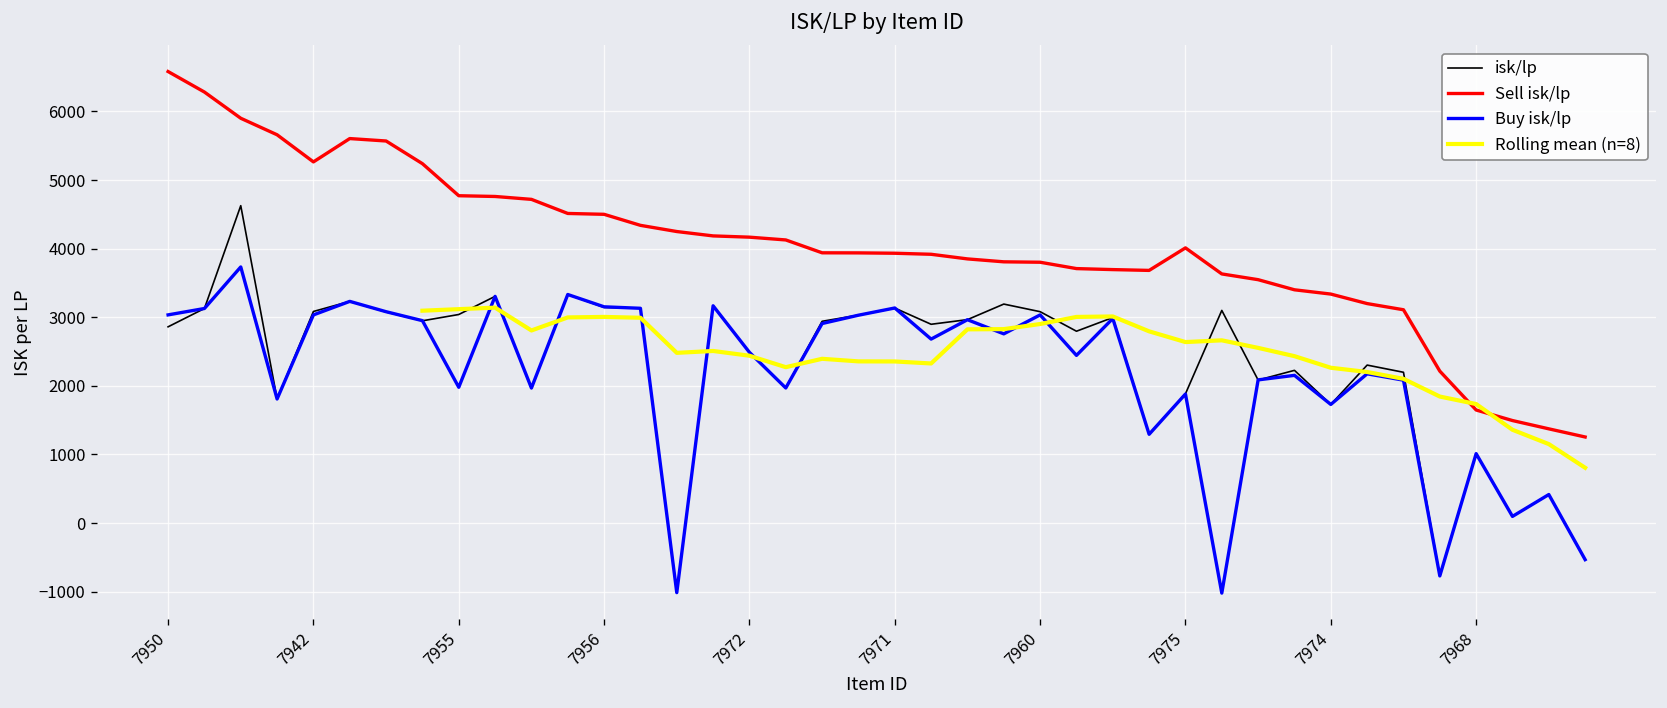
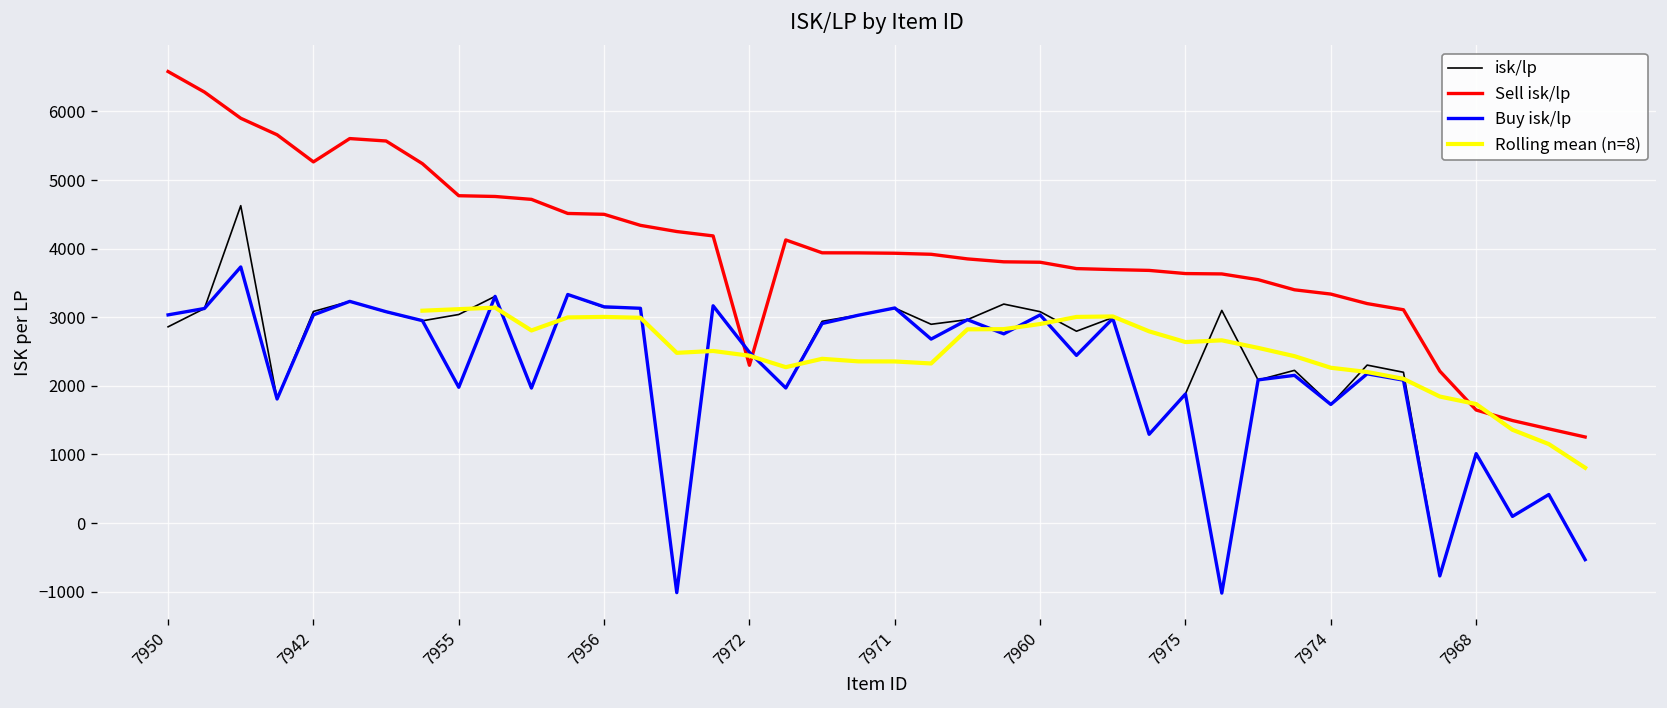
  {
    "isk/lp": {
      "7950": 2900,
      "7942": 3100,
      "7955": 3000,
      "7960": 3100
    },
    "Sell isk/lp": {
      "7950": 6600,
      "7942": 5300,
      "7955": 4800,
      "7956": 4500,
-     "7972": 4200,
+     "7972": 2300,
      "7971": 3900,
      "7960": 3800,
-     "7975": 4000,
+     "7975": 3600,
      "7974": 3300,
      "7968": 1600
    },
    "Buy isk/lp": {
      "7950": 3000,
      "7942": 3000,
      "7955": 2000,
      "7960": 3000
    },
    "Rolling mean (n=8)": {
      "7955": 3100,
      "7956": 3000,
      "7972": 2400,
      "7971": 2400,
      "7960": 2900,
      "7975": 2600,
      "7974": 2300,
      "7968": 1700
    }
  }
